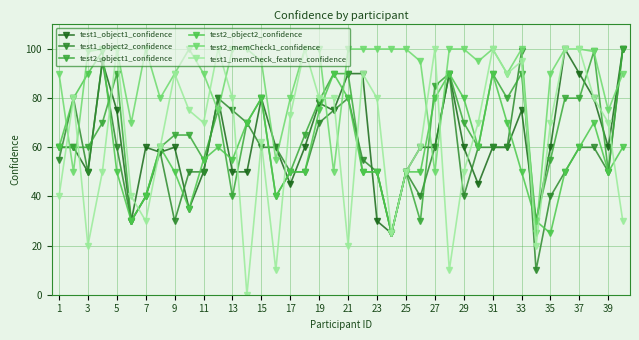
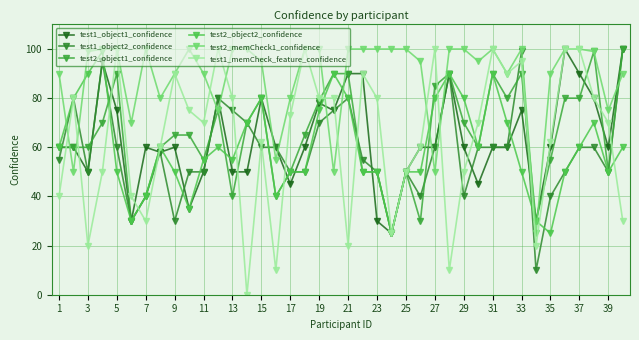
  {
    "test1_memCheck_feature_confidence": {
      "1": 40,
      "3": 20,
      "7": 30,
      "11": 70,
      "13": 80,
      "15": 62,
      "17": 73,
      "21": 20,
      "23": 80,
      "27": 100,
      "29": 50,
      "33": 95,
-     "35": 70,
+     "35": 62,
      "39": 70
    }
  }
